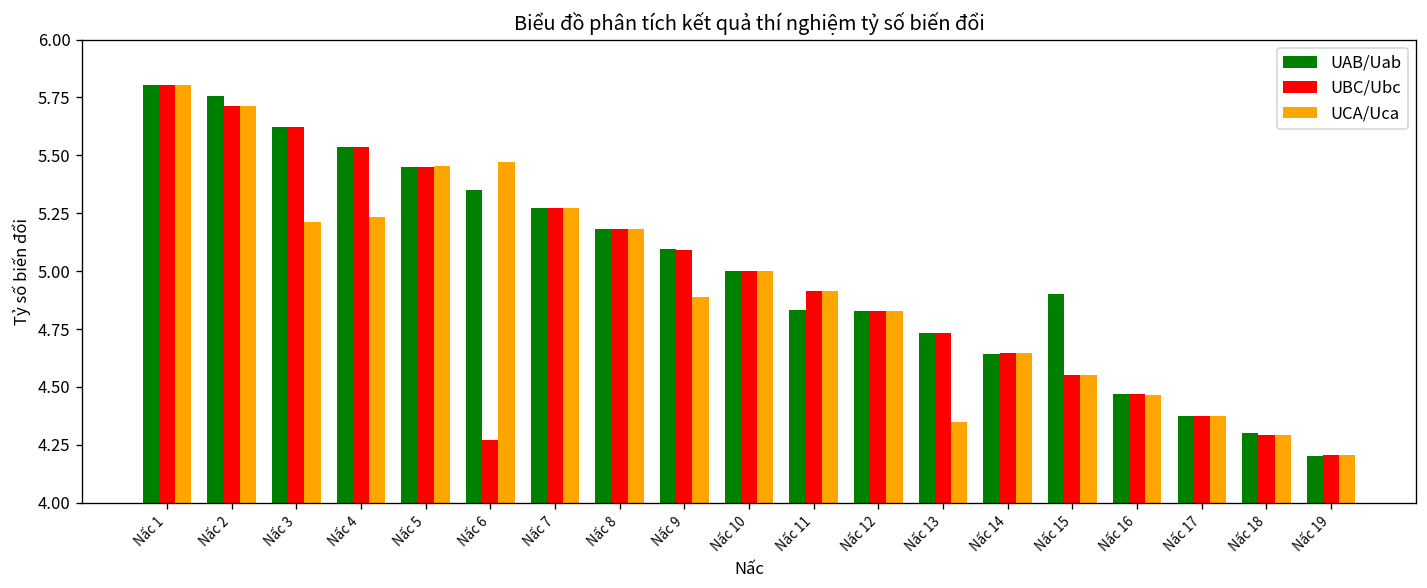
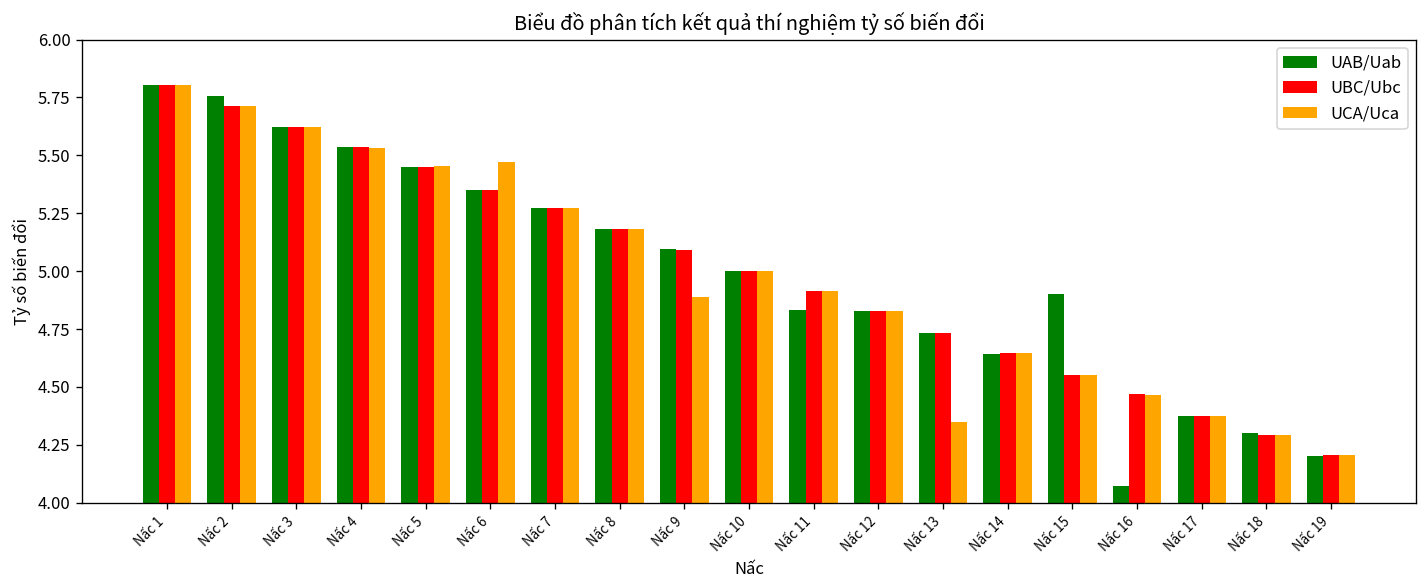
  {
    "UAB/Uab": {
      "Nấc 1": 5.80,
      "Nấc 2": 5.76,
      "Nấc 3": 5.62,
      "Nấc 4": 5.53,
      "Nấc 5": 5.45,
      "Nấc 6": 5.35,
      "Nấc 7": 5.27,
      "Nấc 8": 5.18,
      "Nấc 9": 5.09,
      "Nấc 10": 5.00,
      "Nấc 11": 4.83,
      "Nấc 12": 4.83,
      "Nấc 13": 4.73,
      "Nấc 14": 4.64,
      "Nấc 15": 4.90,
-     "Nấc 16": 4.47,
+     "Nấc 16": 4.07,
      "Nấc 17": 4.38,
      "Nấc 18": 4.30,
      "Nấc 19": 4.20
    },
    "UBC/Ubc": {
      "Nấc 1": 5.80,
      "Nấc 2": 5.71,
      "Nấc 3": 5.62,
      "Nấc 4": 5.54,
      "Nấc 5": 5.45,
-     "Nấc 6": 4.27,
+     "Nấc 6": 5.35,
      "Nấc 7": 5.27,
      "Nấc 8": 5.18,
      "Nấc 9": 5.09,
      "Nấc 10": 5.00,
      "Nấc 11": 4.92,
      "Nấc 12": 4.83,
      "Nấc 13": 4.73,
      "Nấc 14": 4.65,
      "Nấc 15": 4.55,
      "Nấc 16": 4.47,
      "Nấc 17": 4.38,
      "Nấc 18": 4.29,
      "Nấc 19": 4.21
    },
    "UCA/Uca": {
      "Nấc 1": 5.80,
      "Nấc 2": 5.71,
-     "Nấc 3": 5.21,
-     "Nấc 4": 5.23,
+     "Nấc 3": 5.62,
+     "Nấc 4": 5.53,
      "Nấc 5": 5.45,
      "Nấc 6": 5.47,
      "Nấc 7": 5.27,
      "Nấc 8": 5.18,
      "Nấc 9": 4.89,
      "Nấc 10": 5.00,
      "Nấc 11": 4.91,
      "Nấc 12": 4.83,
      "Nấc 13": 4.35,
      "Nấc 14": 4.65,
      "Nấc 15": 4.55,
      "Nấc 16": 4.47,
      "Nấc 17": 4.37,
      "Nấc 18": 4.29,
      "Nấc 19": 4.20
    }
  }
